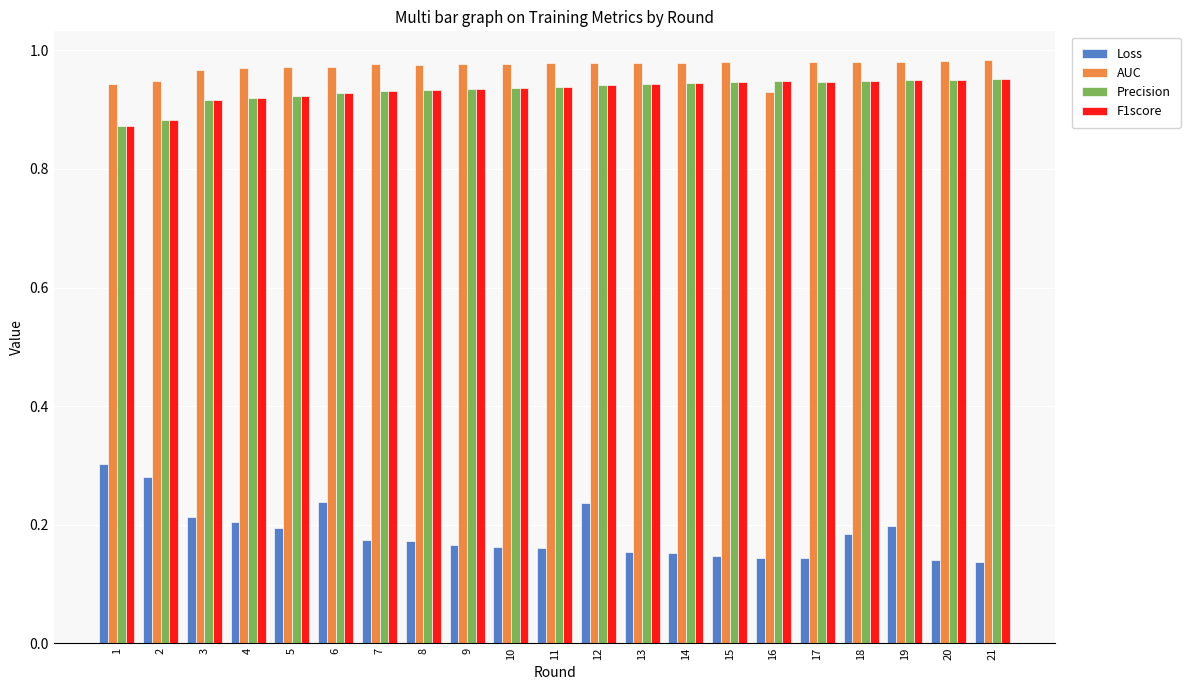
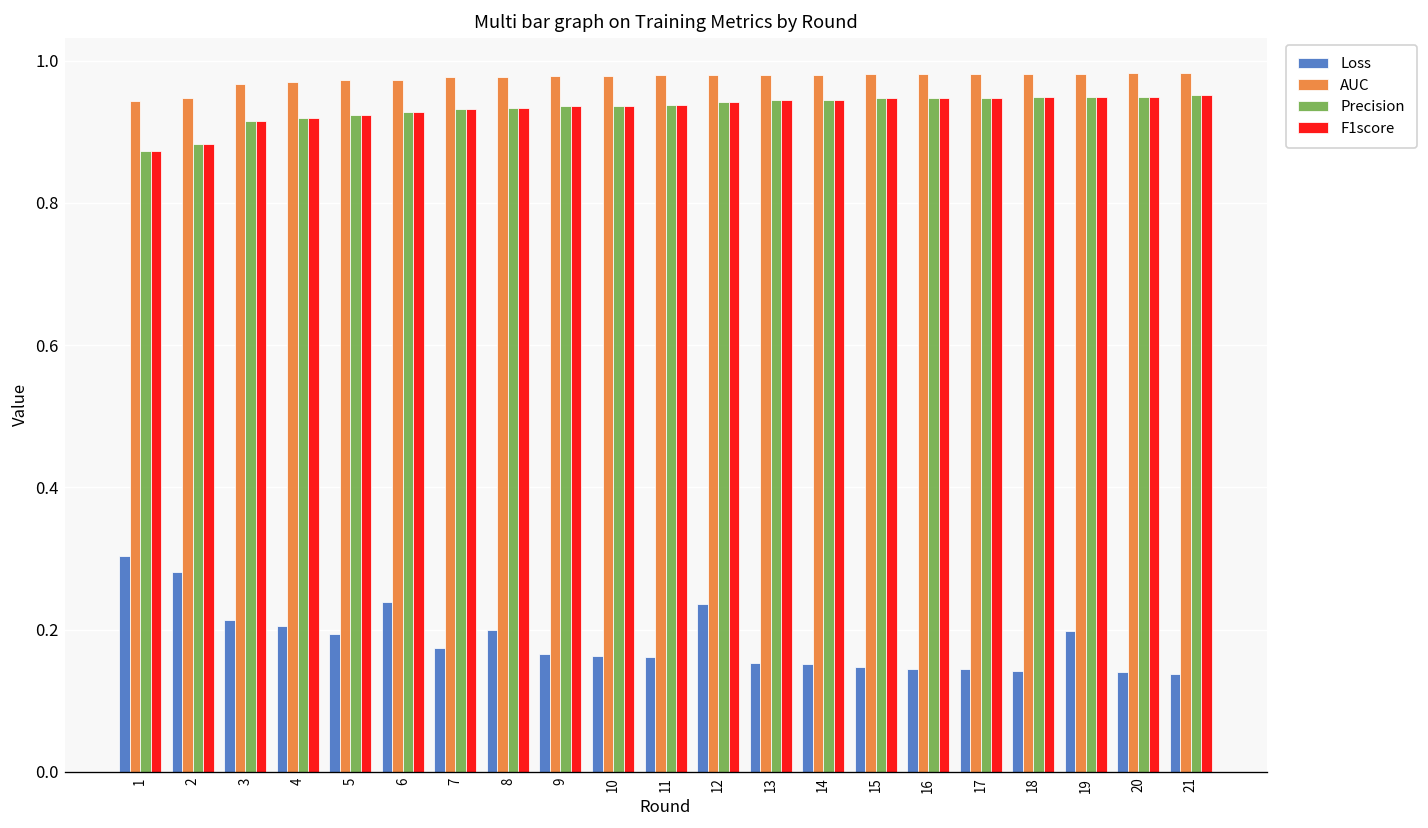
  {
    "Loss": {
      "1": 0.30,
      "2": 0.28,
      "3": 0.21,
      "4": 0.20,
      "5": 0.19,
      "6": 0.24,
      "7": 0.17,
-     "8": 0.17,
+     "8": 0.20,
      "9": 0.17,
      "10": 0.16,
      "11": 0.16,
      "12": 0.24,
      "13": 0.15,
      "14": 0.15,
      "15": 0.15,
      "16": 0.14,
      "17": 0.14,
-     "18": 0.18,
+     "18": 0.14,
      "19": 0.20,
      "20": 0.14,
      "21": 0.14
    },
    "AUC": {
      "1": 0.94,
      "2": 0.95,
      "3": 0.97,
      "4": 0.97,
      "5": 0.97,
      "6": 0.97,
      "7": 0.98,
      "8": 0.98,
      "9": 0.98,
      "10": 0.98,
      "11": 0.98,
      "12": 0.98,
      "13": 0.98,
      "14": 0.98,
      "15": 0.98,
-     "16": 0.93,
+     "16": 0.98,
      "17": 0.98,
      "18": 0.98,
      "19": 0.98,
      "20": 0.98,
      "21": 0.98
    },
    "Precision": {
      "1": 0.87,
      "2": 0.88,
      "3": 0.92,
      "4": 0.92,
      "5": 0.92,
      "6": 0.93,
      "7": 0.93,
      "8": 0.93,
      "9": 0.94,
      "10": 0.94,
      "11": 0.94,
      "12": 0.94,
      "13": 0.94,
      "14": 0.94,
      "15": 0.95,
      "16": 0.95,
      "17": 0.95,
      "18": 0.95,
      "19": 0.95,
      "20": 0.95,
      "21": 0.95
    },
    "F1score": {
      "1": 0.87,
      "2": 0.88,
      "3": 0.92,
      "4": 0.92,
      "5": 0.92,
      "6": 0.93,
      "7": 0.93,
      "8": 0.93,
      "9": 0.94,
      "10": 0.94,
      "11": 0.94,
      "12": 0.94,
      "13": 0.94,
      "14": 0.94,
      "15": 0.95,
      "16": 0.95,
      "17": 0.95,
      "18": 0.95,
      "19": 0.95,
      "20": 0.95,
      "21": 0.95
    }
  }
